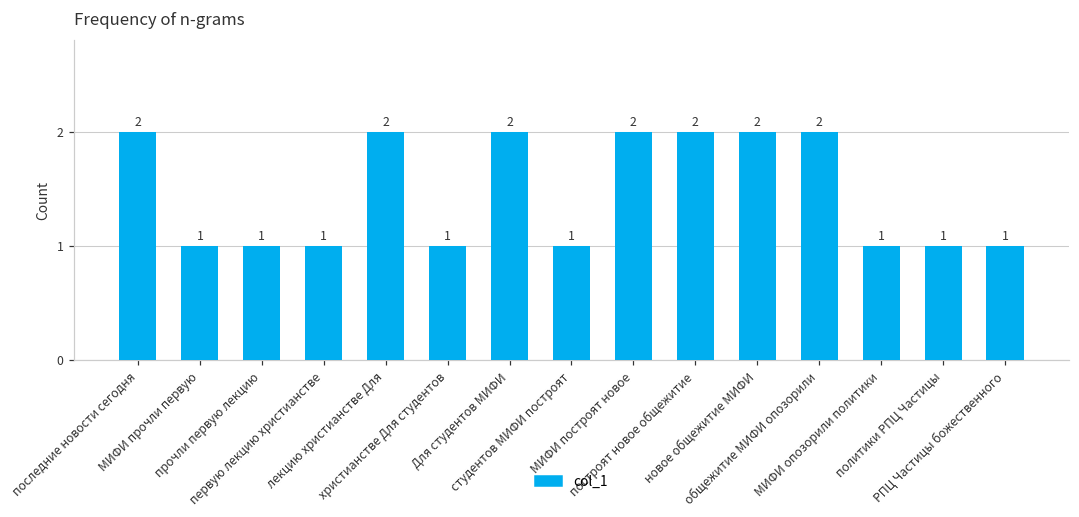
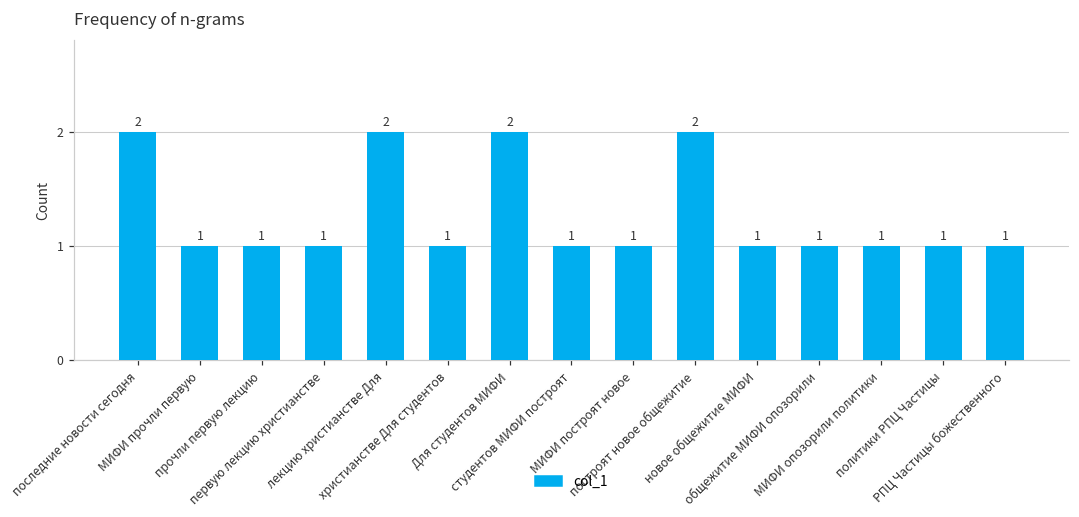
  {
    "последние новости сегодня": 2,
    "МИФИ прочли первую": 1,
    "прочли первую лекцию": 1,
    "первую лекцию христианстве": 1,
    "лекцию христианстве Для": 2,
    "христианстве Для студентов": 1,
    "Для студентов МИФИ": 2,
    "студентов МИФИ построят": 1,
-   "МИФИ построят новое": 2,
+   "МИФИ построят новое": 1,
    "построят новое общежитие": 2,
-   "новое общежитие МИФИ": 2,
-   "общежитие МИФИ опозорили": 2,
+   "новое общежитие МИФИ": 1,
+   "общежитие МИФИ опозорили": 1,
    "МИФИ опозорили политики": 1,
    "политики РПЦ Частицы": 1,
    "РПЦ Частицы божественного": 1
  }
